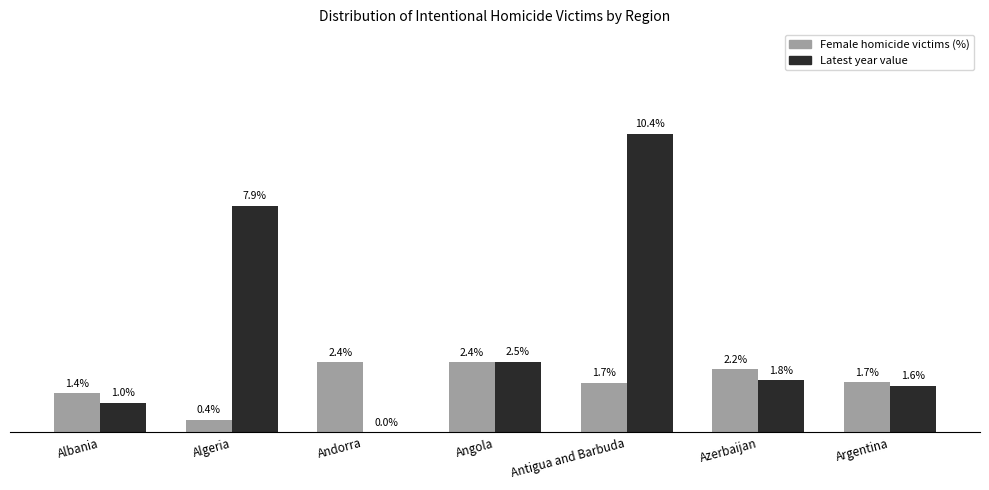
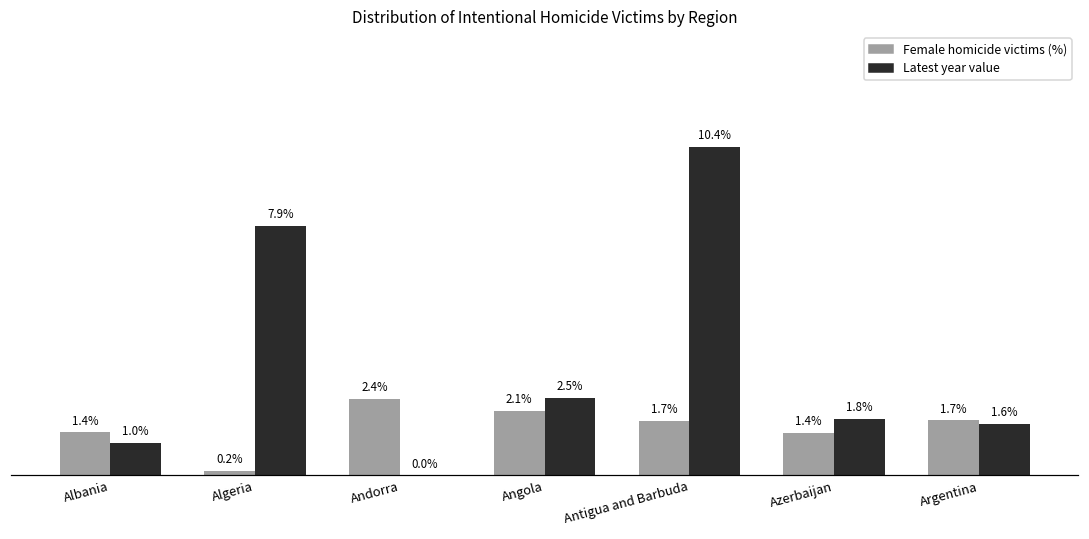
  {
    "Female homicide victims (%)": {
      "Albania": "1.4%",
-     "Algeria": "0.4%",
+     "Algeria": "0.2%",
      "Andorra": "2.4%",
-     "Angola": "2.4%",
+     "Angola": "2.1%",
      "Antigua and Barbuda": "1.7%",
-     "Azerbaijan": "2.2%",
+     "Azerbaijan": "1.4%",
      "Argentina": "1.7%"
    },
    "Latest year value": {
      "Albania": "1.0%",
      "Algeria": "7.9%",
      "Andorra": "0.0%",
      "Angola": "2.5%",
      "Antigua and Barbuda": "10.4%",
      "Azerbaijan": "1.8%",
      "Argentina": "1.6%"
    }
  }
